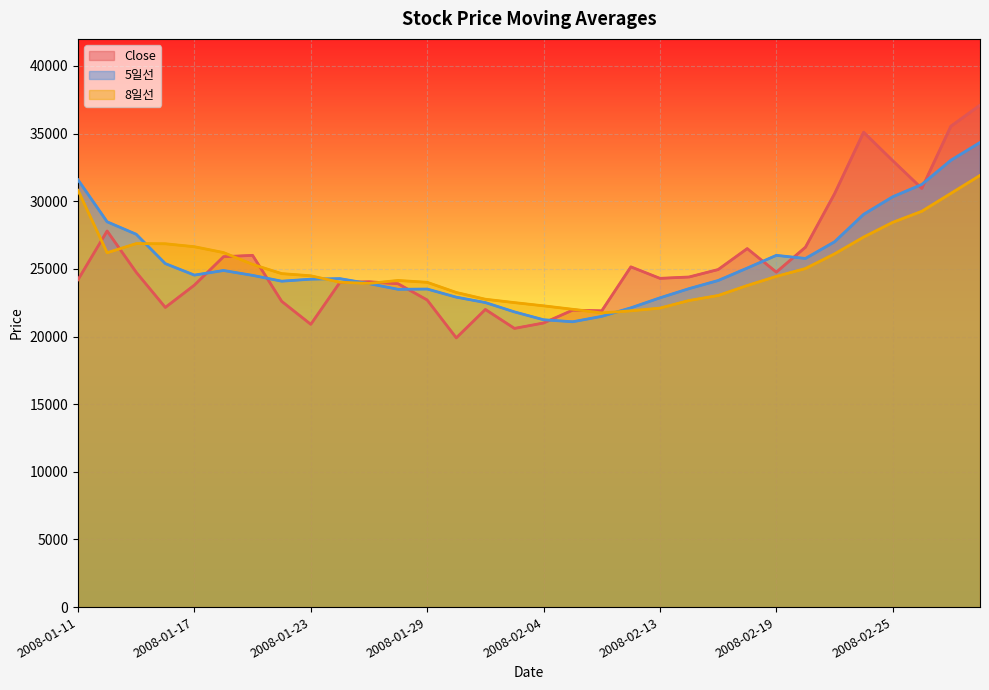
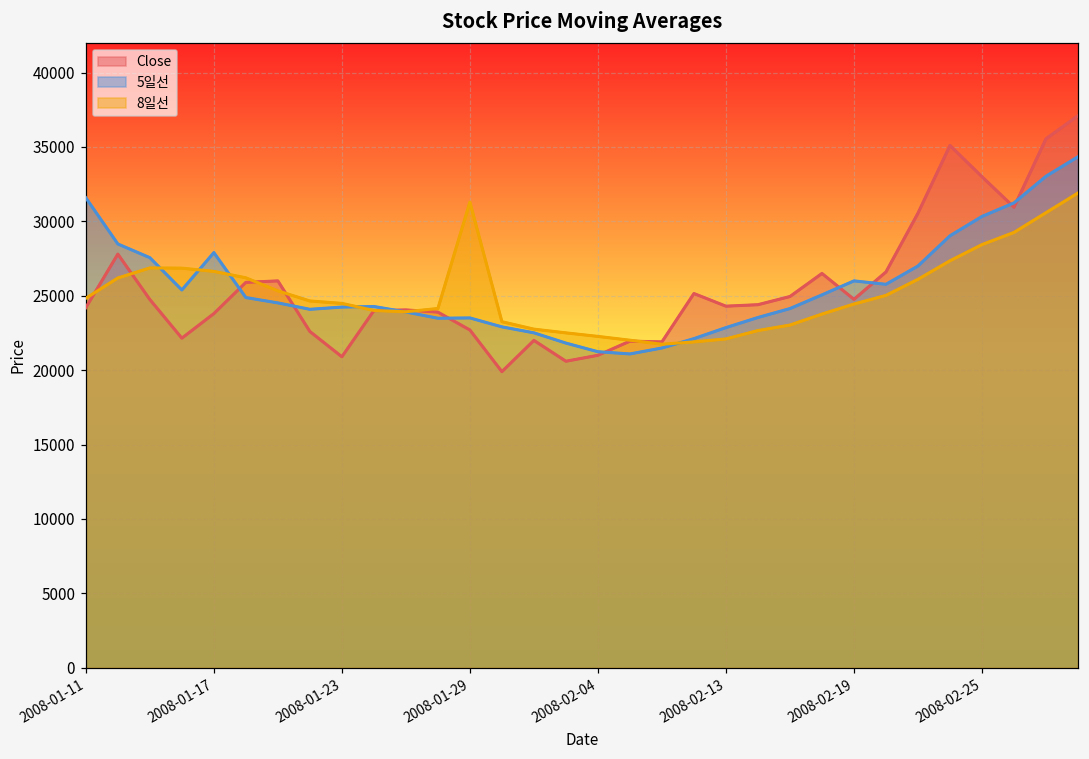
  {
    "Close": {
      "2008-01-11": 24200,
      "2008-01-17": 23800,
      "2008-01-23": 20900,
      "2008-01-29": 22700,
      "2008-02-04": 21000,
      "2008-02-13": 24300,
      "2008-02-19": 24800,
      "2008-02-25": 33000
    },
    "5일선": {
      "2008-01-11": 31600,
-     "2008-01-17": 24500,
+     "2008-01-17": 27900,
      "2008-01-23": 24200,
      "2008-01-29": 23500,
      "2008-02-04": 21200,
      "2008-02-13": 22900,
      "2008-02-19": 26000,
      "2008-02-25": 30300
    },
    "8일선": {
-     "2008-01-11": 30800,
+     "2008-01-11": 24800,
      "2008-01-17": 26600,
      "2008-01-23": 24500,
-     "2008-01-29": 24000,
+     "2008-01-29": 31300,
      "2008-02-04": 22300,
      "2008-02-13": 22100,
      "2008-02-19": 24400,
      "2008-02-25": 28400
    }
  }
